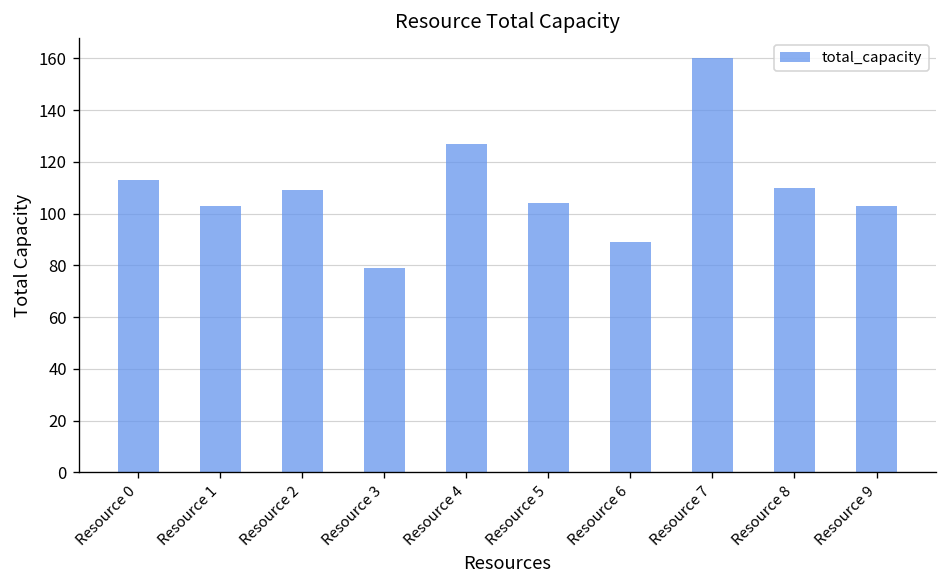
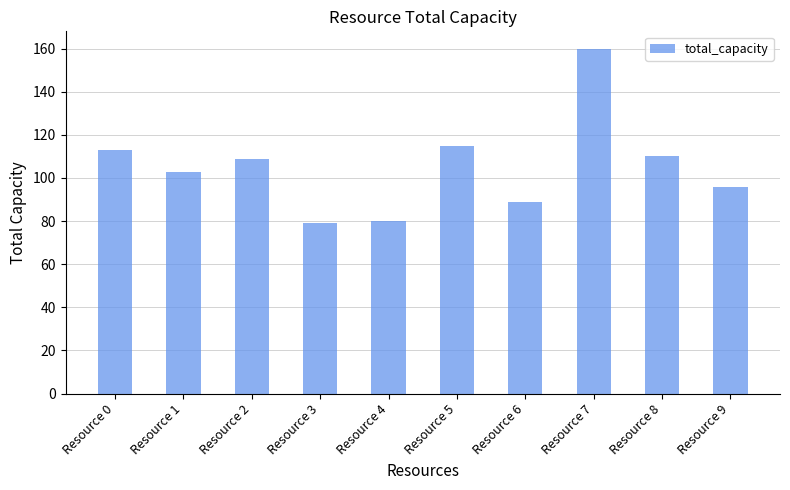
  {
    "Resource 0": 113,
    "Resource 1": 103,
    "Resource 2": 109,
    "Resource 3": 79,
-   "Resource 4": 127,
-   "Resource 5": 104,
+   "Resource 4": 80,
+   "Resource 5": 115,
    "Resource 6": 89,
    "Resource 7": 160,
    "Resource 8": 110,
-   "Resource 9": 103
+   "Resource 9": 96
  }
